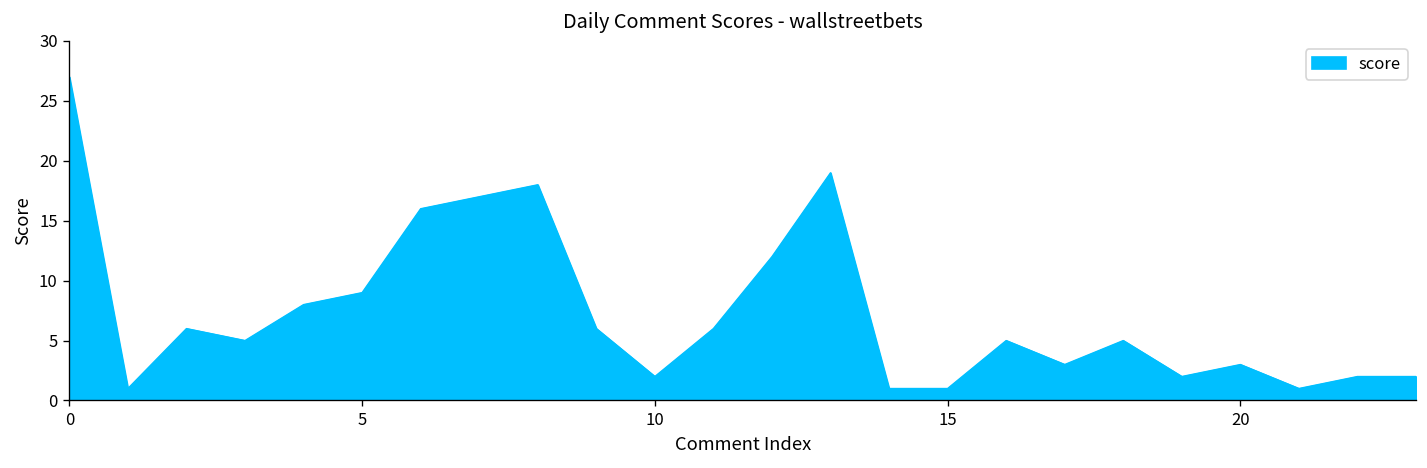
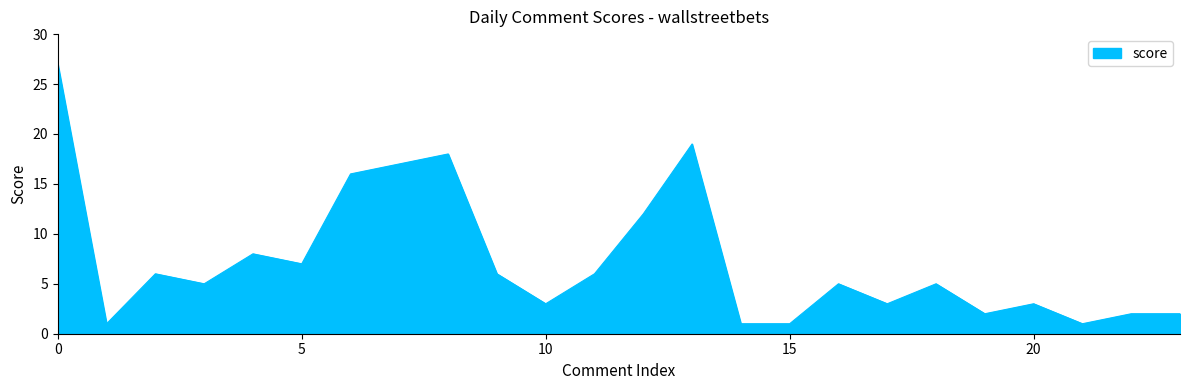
  {
    "0": 27,
-   "5": 9,
-   "10": 2,
+   "5": 7,
+   "10": 3,
    "15": 1,
    "20": 3
  }
